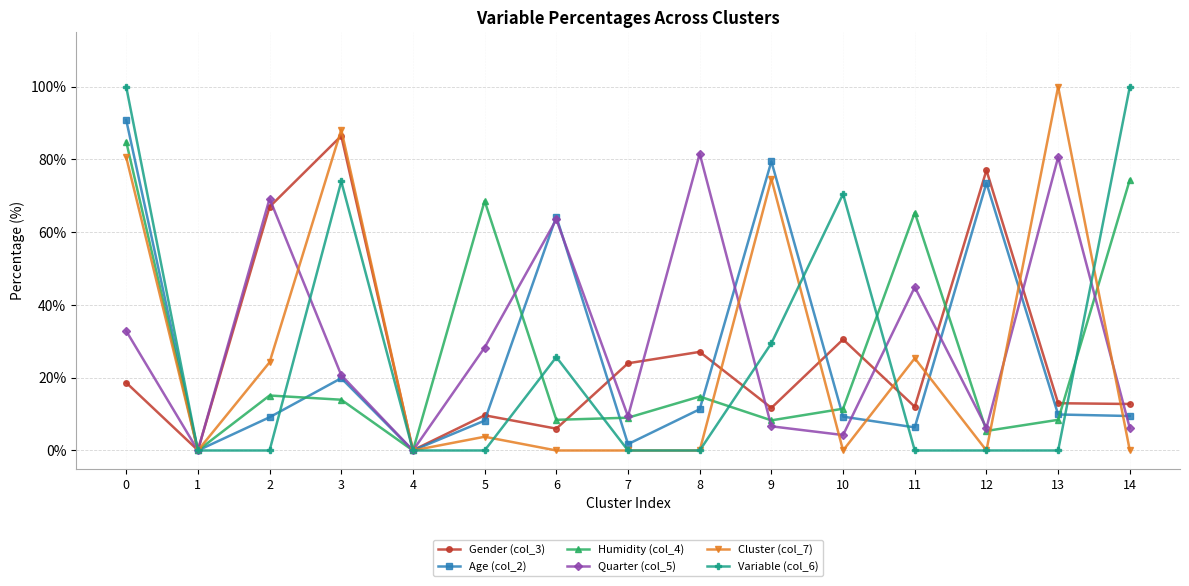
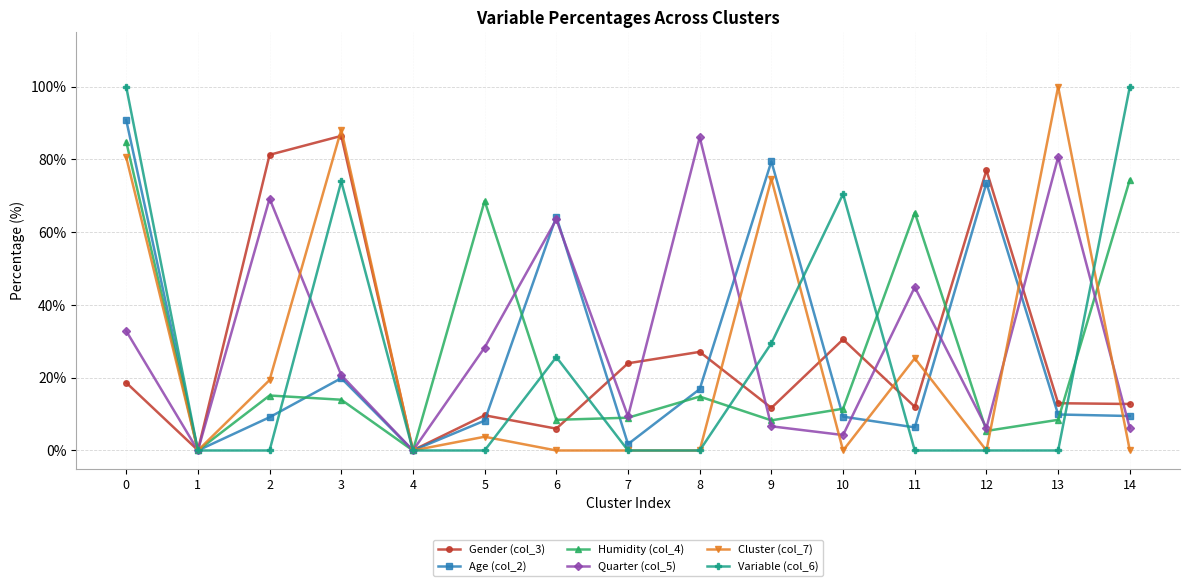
  {
    "Gender (col_3)": {
      "0": "19%",
-     "2": "67%",
+     "2": "81%",
      "3": "86%",
      "5": "10%",
      "6": "6%",
      "7": "24%",
      "8": "27%",
      "9": "12%",
      "10": "31%",
      "11": "12%",
      "12": "77%",
      "13": "13%",
      "14": "13%"
    },
    "Age (col_2)": {
      "0": "91%",
      "2": "9%",
      "3": "20%",
      "5": "8%",
      "6": "64%",
      "7": "2%",
-     "8": "11%",
+     "8": "17%",
      "9": "79%",
      "10": "9%",
      "11": "6%",
      "12": "74%",
      "13": "10%",
      "14": "9%"
    },
    "Quarter (col_5)": {
      "0": "33%",
      "2": "69%",
      "3": "21%",
      "5": "28%",
      "6": "64%",
-     "8": "82%",
+     "8": "86%",
      "9": "7%",
      "10": "4%",
      "11": "45%",
      "12": "6%",
      "13": "81%",
      "14": "6%"
    },
    "Cluster (col_7)": {
      "0": "81%",
-     "2": "24%",
+     "2": "19%",
      "3": "88%",
      "5": "4%",
      "6": "0%",
      "9": "75%",
      "10": "0%",
      "11": "25%",
      "13": "100%",
      "14": "0%"
    }
  }
